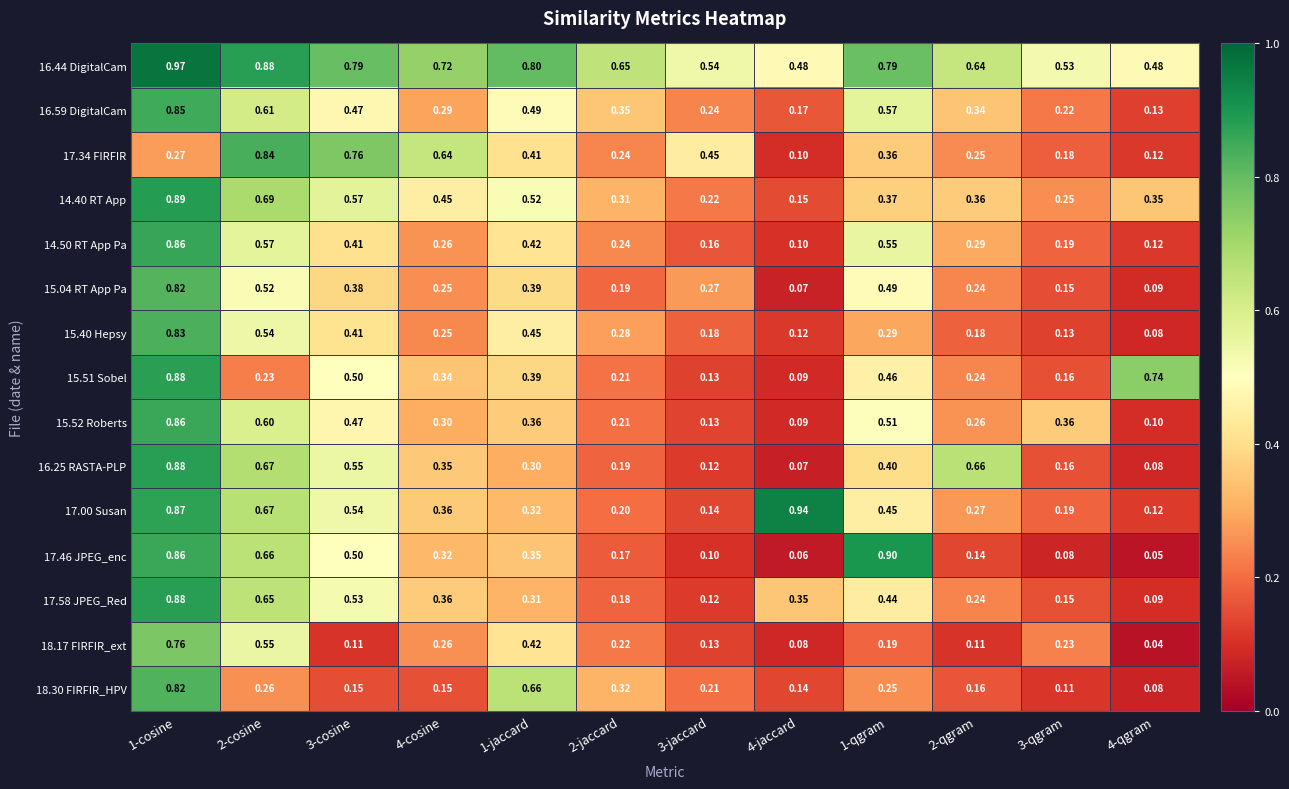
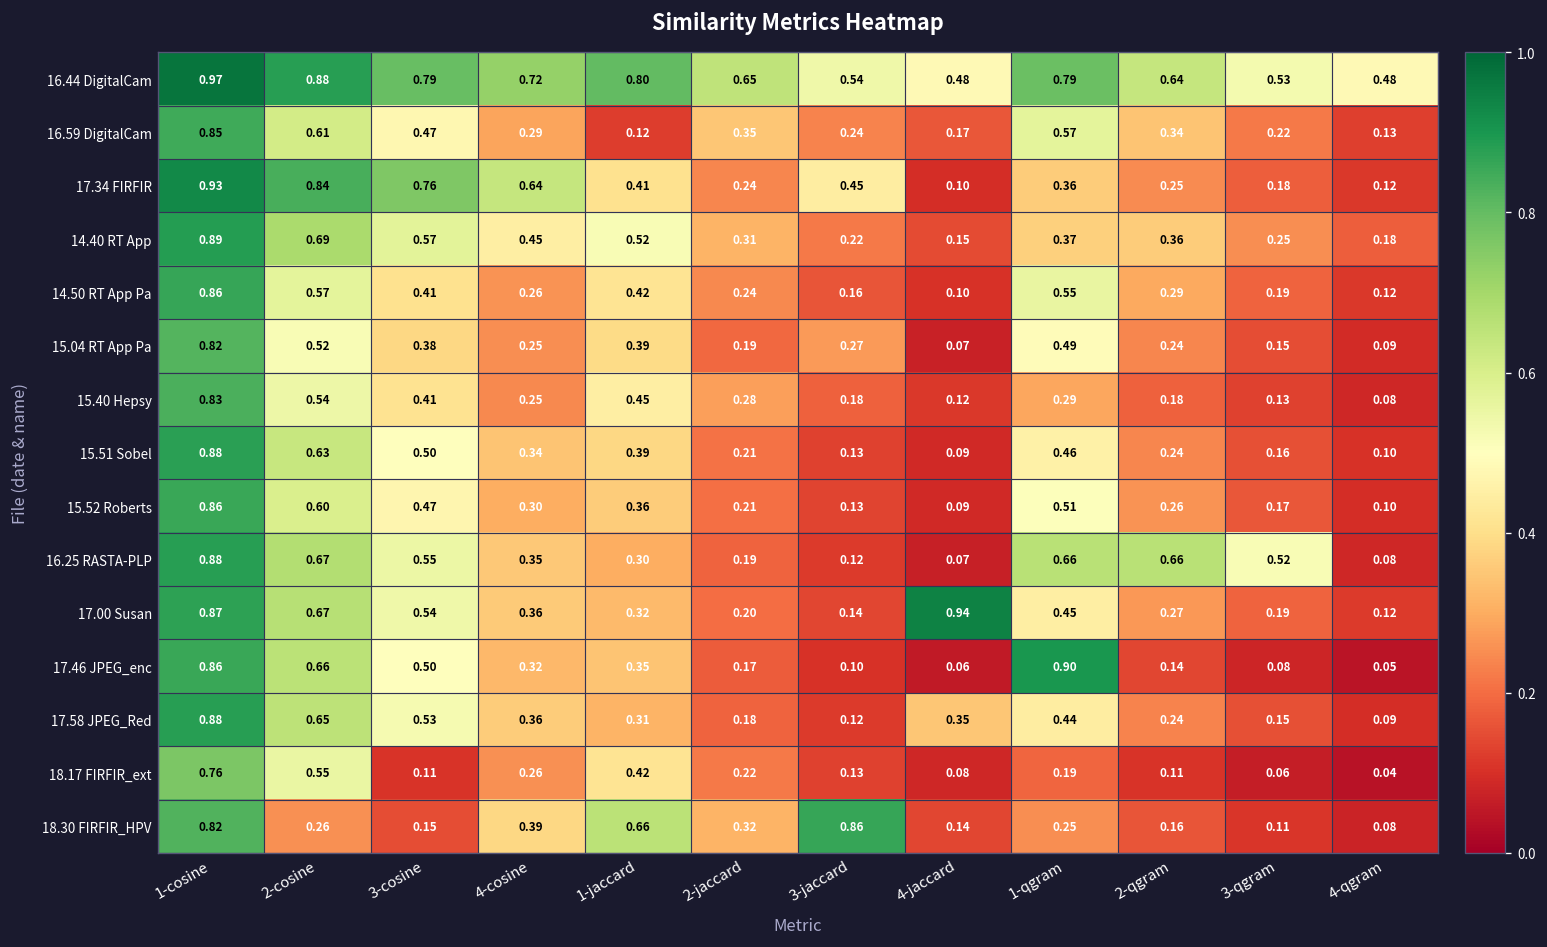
  {
    "16.44 DigitalCam": {
      "1-cosine": 0.97,
      "2-cosine": 0.88,
      "3-cosine": 0.79,
      "4-cosine": 0.72,
      "1-jaccard": 0.80,
      "2-jaccard": 0.65,
      "3-jaccard": 0.54,
      "4-jaccard": 0.48,
      "1-qgram": 0.79,
      "2-qgram": 0.64,
      "3-qgram": 0.53,
      "4-qgram": 0.48
    },
    "16.59 DigitalCam": {
      "1-cosine": 0.85,
      "2-cosine": 0.61,
      "3-cosine": 0.47,
      "4-cosine": 0.29,
-     "1-jaccard": 0.49,
+     "1-jaccard": 0.12,
      "2-jaccard": 0.35,
      "3-jaccard": 0.24,
      "4-jaccard": 0.17,
      "1-qgram": 0.57,
      "2-qgram": 0.34,
      "3-qgram": 0.22,
      "4-qgram": 0.13
    },
    "17.34 FIRFIR": {
-     "1-cosine": 0.27,
+     "1-cosine": 0.93,
      "2-cosine": 0.84,
      "3-cosine": 0.76,
      "4-cosine": 0.64,
      "1-jaccard": 0.41,
      "2-jaccard": 0.24,
      "3-jaccard": 0.45,
      "4-jaccard": 0.10,
      "1-qgram": 0.36,
      "2-qgram": 0.25,
      "3-qgram": 0.18,
      "4-qgram": 0.12
    },
    "14.40 RT App": {
      "1-cosine": 0.89,
      "2-cosine": 0.69,
      "3-cosine": 0.57,
      "4-cosine": 0.45,
      "1-jaccard": 0.52,
      "2-jaccard": 0.31,
      "3-jaccard": 0.22,
      "4-jaccard": 0.15,
      "1-qgram": 0.37,
      "2-qgram": 0.36,
      "3-qgram": 0.25,
-     "4-qgram": 0.35
+     "4-qgram": 0.18
    },
    "14.50 RT App Pa": {
      "1-cosine": 0.86,
      "2-cosine": 0.57,
      "3-cosine": 0.41,
      "4-cosine": 0.26,
      "1-jaccard": 0.42,
      "2-jaccard": 0.24,
      "3-jaccard": 0.16,
      "4-jaccard": 0.10,
      "1-qgram": 0.55,
      "2-qgram": 0.29,
      "3-qgram": 0.19,
      "4-qgram": 0.12
    },
    "15.04 RT App Pa": {
      "1-cosine": 0.82,
      "2-cosine": 0.52,
      "3-cosine": 0.38,
      "4-cosine": 0.25,
      "1-jaccard": 0.39,
      "2-jaccard": 0.19,
      "3-jaccard": 0.27,
      "4-jaccard": 0.07,
      "1-qgram": 0.49,
      "2-qgram": 0.24,
      "3-qgram": 0.15,
      "4-qgram": 0.09
    },
    "15.40 Hepsy": {
      "1-cosine": 0.83,
      "2-cosine": 0.54,
      "3-cosine": 0.41,
      "4-cosine": 0.25,
      "1-jaccard": 0.45,
      "2-jaccard": 0.28,
      "3-jaccard": 0.18,
      "4-jaccard": 0.12,
      "1-qgram": 0.29,
      "2-qgram": 0.18,
      "3-qgram": 0.13,
      "4-qgram": 0.08
    },
    "15.51 Sobel": {
      "1-cosine": 0.88,
-     "2-cosine": 0.23,
+     "2-cosine": 0.63,
      "3-cosine": 0.50,
      "4-cosine": 0.34,
      "1-jaccard": 0.39,
      "2-jaccard": 0.21,
      "3-jaccard": 0.13,
      "4-jaccard": 0.09,
      "1-qgram": 0.46,
      "2-qgram": 0.24,
      "3-qgram": 0.16,
-     "4-qgram": 0.74
+     "4-qgram": 0.10
    },
    "15.52 Roberts": {
      "1-cosine": 0.86,
      "2-cosine": 0.60,
      "3-cosine": 0.47,
      "4-cosine": 0.30,
      "1-jaccard": 0.36,
      "2-jaccard": 0.21,
      "3-jaccard": 0.13,
      "4-jaccard": 0.09,
      "1-qgram": 0.51,
      "2-qgram": 0.26,
-     "3-qgram": 0.36,
+     "3-qgram": 0.17,
      "4-qgram": 0.10
    },
    "16.25 RASTA-PLP": {
      "1-cosine": 0.88,
      "2-cosine": 0.67,
      "3-cosine": 0.55,
      "4-cosine": 0.35,
      "1-jaccard": 0.30,
      "2-jaccard": 0.19,
      "3-jaccard": 0.12,
      "4-jaccard": 0.07,
-     "1-qgram": 0.40,
+     "1-qgram": 0.66,
      "2-qgram": 0.66,
-     "3-qgram": 0.16,
+     "3-qgram": 0.52,
      "4-qgram": 0.08
    },
    "17.00 Susan": {
      "1-cosine": 0.87,
      "2-cosine": 0.67,
      "3-cosine": 0.54,
      "4-cosine": 0.36,
      "1-jaccard": 0.32,
      "2-jaccard": 0.20,
      "3-jaccard": 0.14,
      "4-jaccard": 0.94,
      "1-qgram": 0.45,
      "2-qgram": 0.27,
      "3-qgram": 0.19,
      "4-qgram": 0.12
    },
    "17.46 JPEG_enc": {
      "1-cosine": 0.86,
      "2-cosine": 0.66,
      "3-cosine": 0.50,
      "4-cosine": 0.32,
      "1-jaccard": 0.35,
      "2-jaccard": 0.17,
      "3-jaccard": 0.10,
      "4-jaccard": 0.06,
      "1-qgram": 0.90,
      "2-qgram": 0.14,
      "3-qgram": 0.08,
      "4-qgram": 0.05
    },
    "17.58 JPEG_Red": {
      "1-cosine": 0.88,
      "2-cosine": 0.65,
      "3-cosine": 0.53,
      "4-cosine": 0.36,
      "1-jaccard": 0.31,
      "2-jaccard": 0.18,
      "3-jaccard": 0.12,
      "4-jaccard": 0.35,
      "1-qgram": 0.44,
      "2-qgram": 0.24,
      "3-qgram": 0.15,
      "4-qgram": 0.09
    },
    "18.17 FIRFIR_ext": {
      "1-cosine": 0.76,
      "2-cosine": 0.55,
      "3-cosine": 0.11,
      "4-cosine": 0.26,
      "1-jaccard": 0.42,
      "2-jaccard": 0.22,
      "3-jaccard": 0.13,
      "4-jaccard": 0.08,
      "1-qgram": 0.19,
      "2-qgram": 0.11,
-     "3-qgram": 0.23,
+     "3-qgram": 0.06,
      "4-qgram": 0.04
    },
    "18.30 FIRFIR_HPV": {
      "1-cosine": 0.82,
      "2-cosine": 0.26,
      "3-cosine": 0.15,
-     "4-cosine": 0.15,
+     "4-cosine": 0.39,
      "1-jaccard": 0.66,
      "2-jaccard": 0.32,
-     "3-jaccard": 0.21,
+     "3-jaccard": 0.86,
      "4-jaccard": 0.14,
      "1-qgram": 0.25,
      "2-qgram": 0.16,
      "3-qgram": 0.11,
      "4-qgram": 0.08
    }
  }
